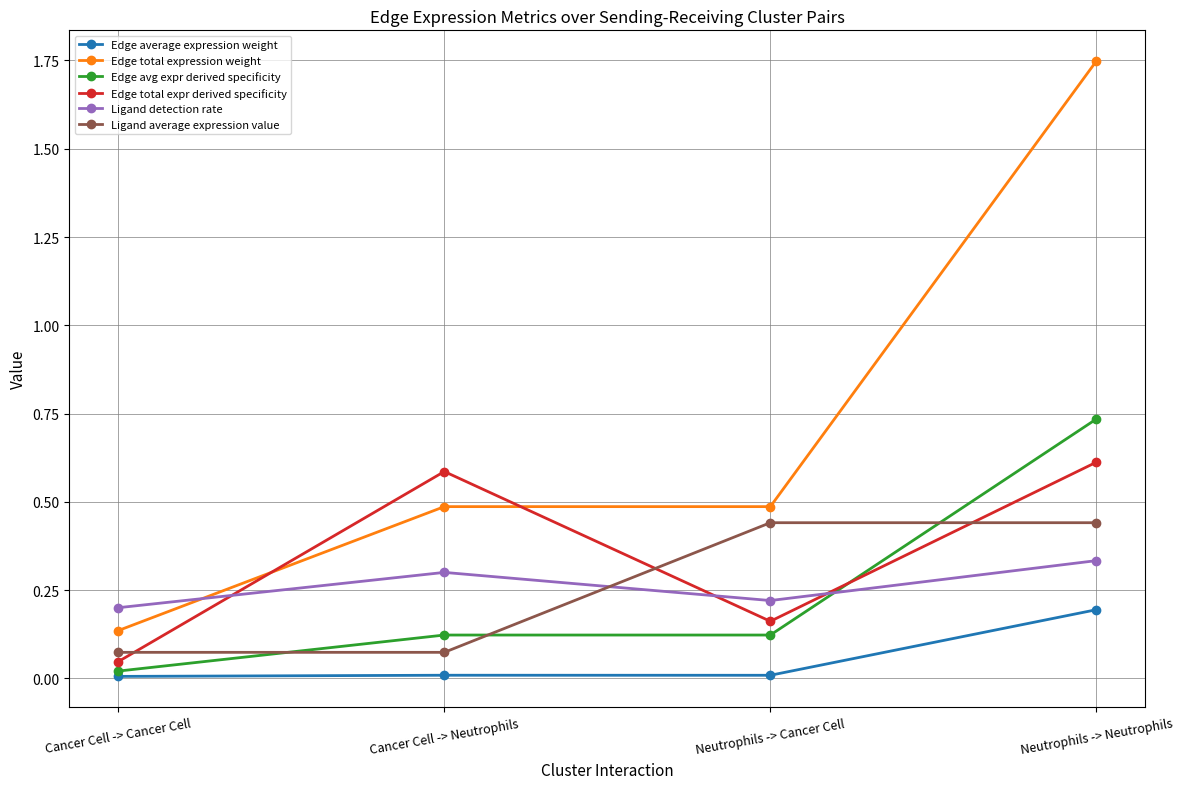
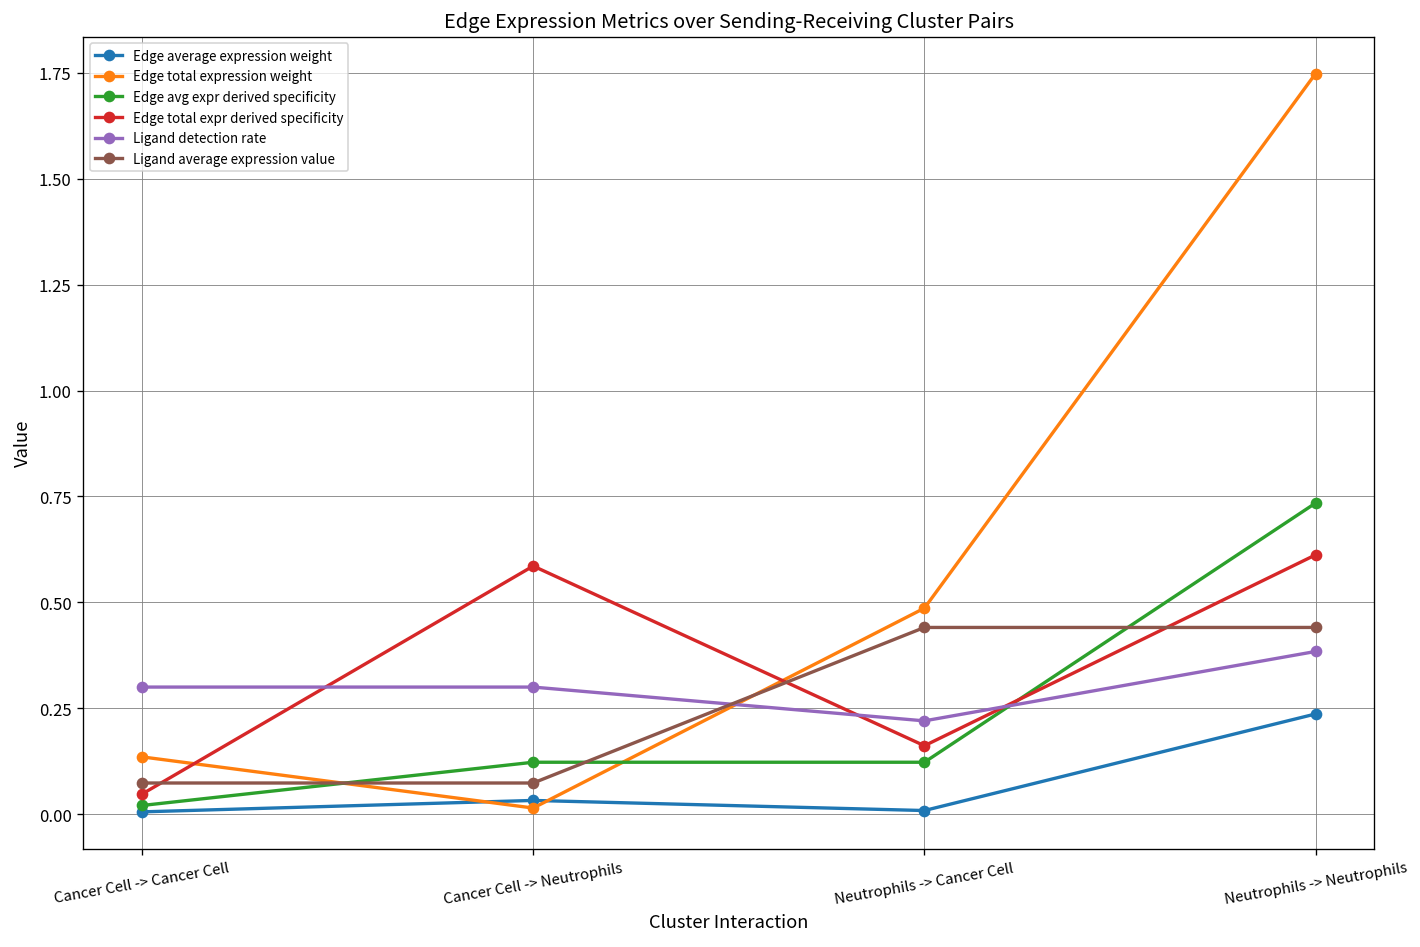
  {
    "Edge average expression weight": {
      "Cancer Cell -> Cancer Cell": 0.01,
-     "Cancer Cell -> Neutrophils": 0.01,
+     "Cancer Cell -> Neutrophils": 0.03,
      "Neutrophils -> Cancer Cell": 0.01,
-     "Neutrophils -> Neutrophils": 0.19
+     "Neutrophils -> Neutrophils": 0.24
    },
    "Edge total expression weight": {
      "Cancer Cell -> Cancer Cell": 0.14,
-     "Cancer Cell -> Neutrophils": 0.49,
+     "Cancer Cell -> Neutrophils": 0.01,
      "Neutrophils -> Cancer Cell": 0.49,
      "Neutrophils -> Neutrophils": 1.75
    },
    "Edge avg expr derived specificity": {
      "Cancer Cell -> Cancer Cell": 0.02,
      "Cancer Cell -> Neutrophils": 0.12,
      "Neutrophils -> Cancer Cell": 0.12,
      "Neutrophils -> Neutrophils": 0.73
    },
    "Edge total expr derived specificity": {
      "Cancer Cell -> Cancer Cell": 0.05,
      "Cancer Cell -> Neutrophils": 0.59,
      "Neutrophils -> Cancer Cell": 0.16,
      "Neutrophils -> Neutrophils": 0.61
    },
    "Ligand detection rate": {
-     "Cancer Cell -> Cancer Cell": 0.2,
+     "Cancer Cell -> Cancer Cell": 0.3,
      "Cancer Cell -> Neutrophils": 0.30,
      "Neutrophils -> Cancer Cell": 0.22,
-     "Neutrophils -> Neutrophils": 0.33
+     "Neutrophils -> Neutrophils": 0.38
    },
    "Ligand average expression value": {
      "Cancer Cell -> Cancer Cell": 0.07,
      "Cancer Cell -> Neutrophils": 0.07,
      "Neutrophils -> Cancer Cell": 0.44,
      "Neutrophils -> Neutrophils": 0.44
    }
  }
